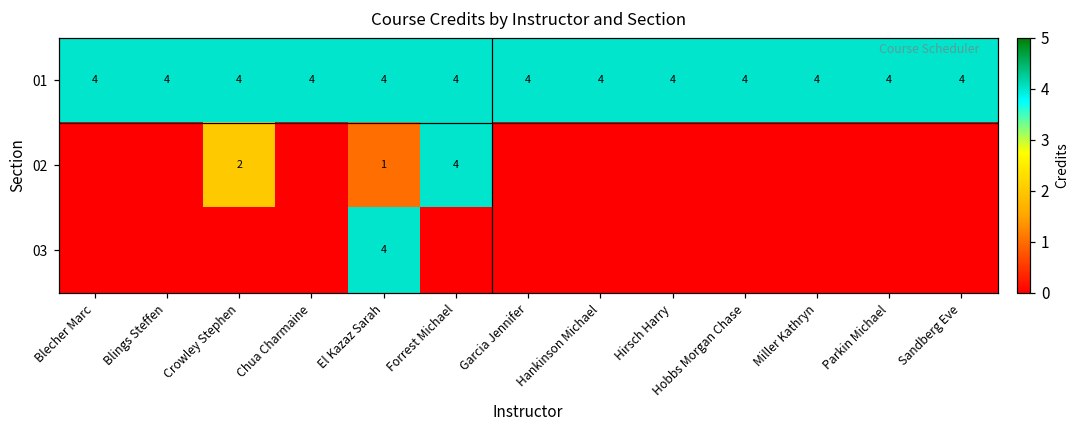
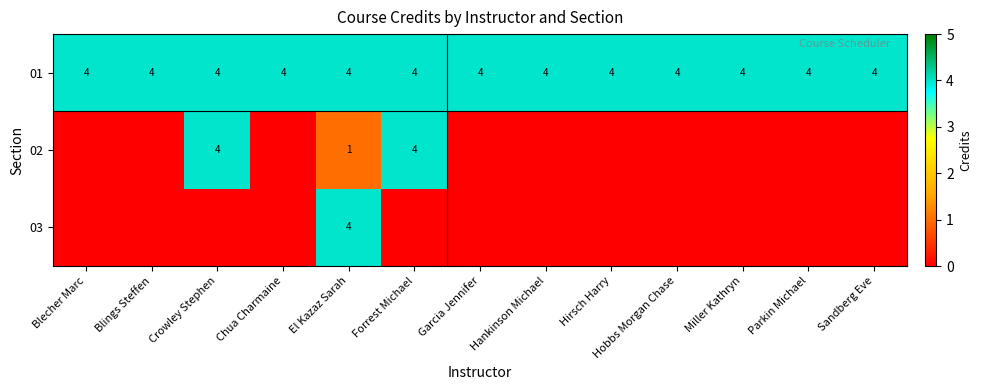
  {
    "01": {
      "Blecher Marc": 4,
      "Blings Steffen": 4,
      "Crowley Stephen": 4,
      "Chua Charmaine": 4,
      "El Kazaz Sarah": 4,
      "Forrest Michael": 4,
      "Garcia Jennifer": 4,
      "Hankinson Michael": 4,
      "Hirsch Harry": 4,
      "Hobbs Morgan Chase": 4,
      "Miller Kathryn": 4,
      "Parkin Michael": 4
    },
    "02": {
-     "Crowley Stephen": 2,
+     "Crowley Stephen": 4,
      "El Kazaz Sarah": 1,
      "Forrest Michael": 4
    },
    "03": {
      "El Kazaz Sarah": 4
    }
  }
